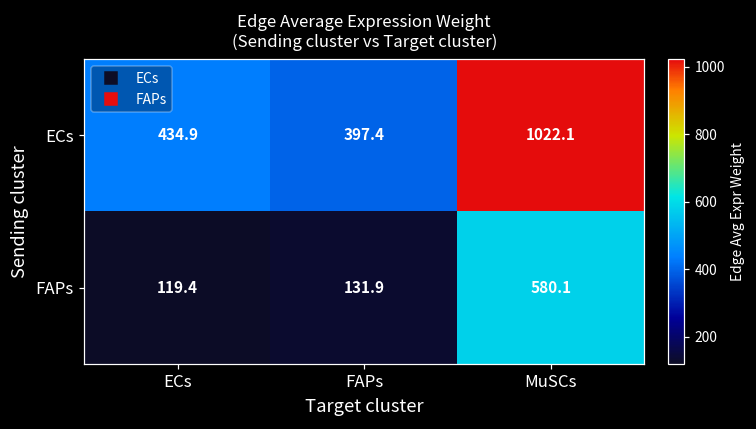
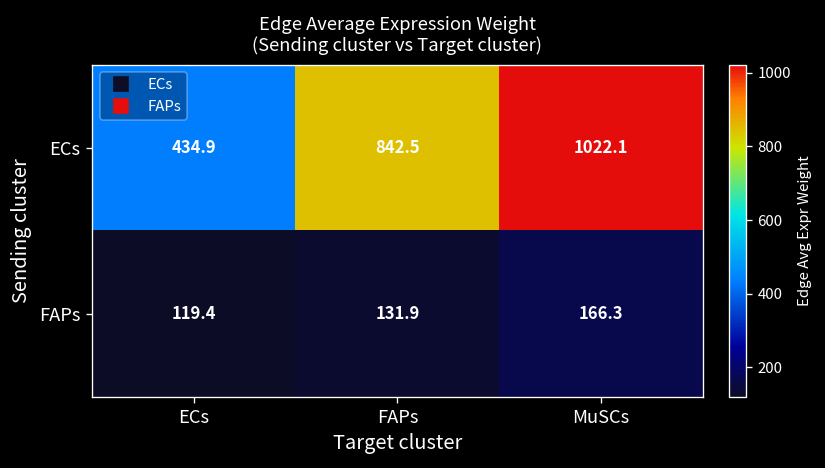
  {
    "ECs": {
      "ECs": 434.9,
-     "FAPs": 397.4,
+     "FAPs": 842.5,
      "MuSCs": 1022.1
    },
    "FAPs": {
      "ECs": 119.4,
      "FAPs": 131.9,
-     "MuSCs": 580.1
+     "MuSCs": 166.3
    }
  }
